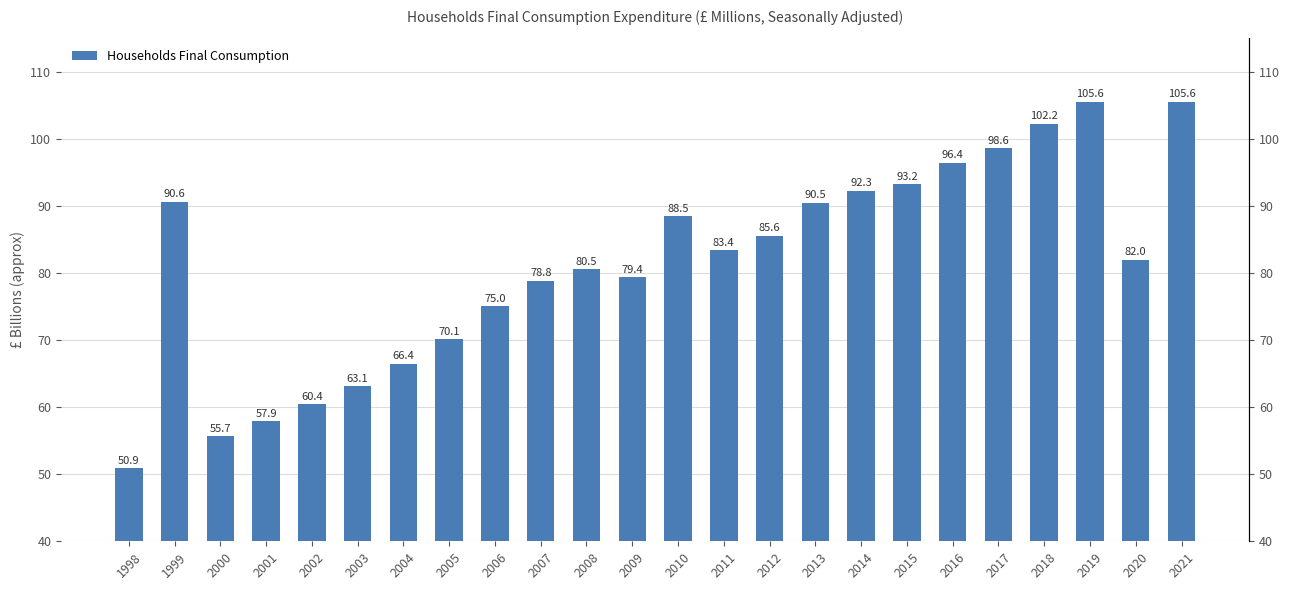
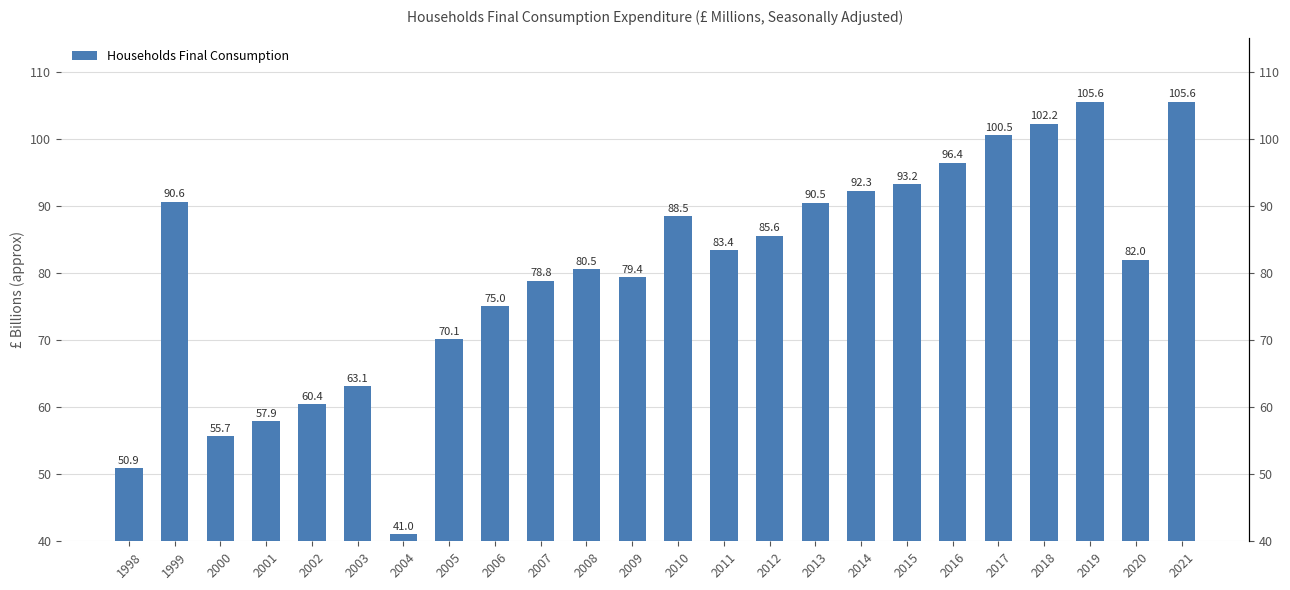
  {
-   "2004": 66.4,
-   "2017": 98.6
+   "2004": 41.0,
+   "2017": 100.5
  }
